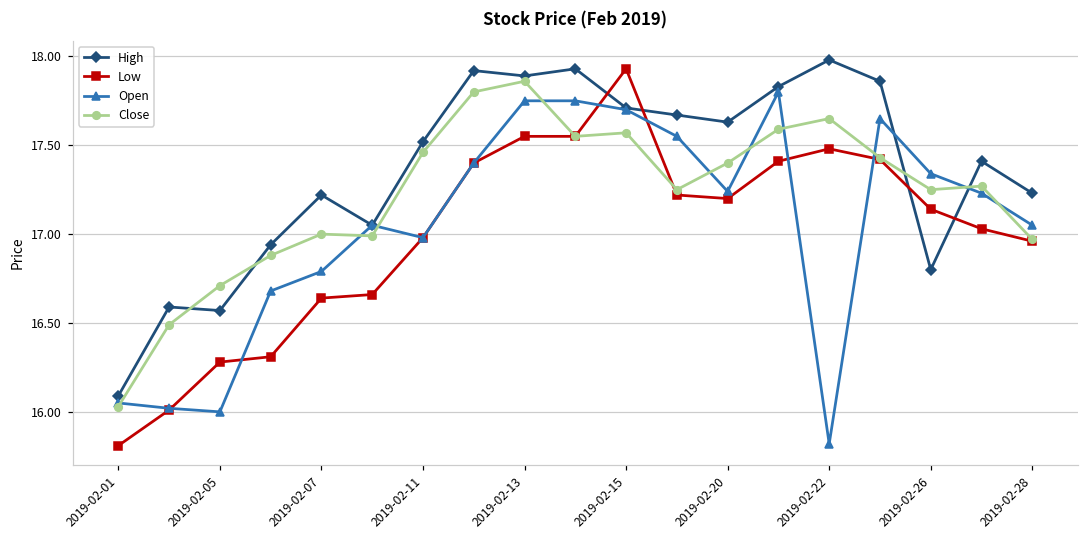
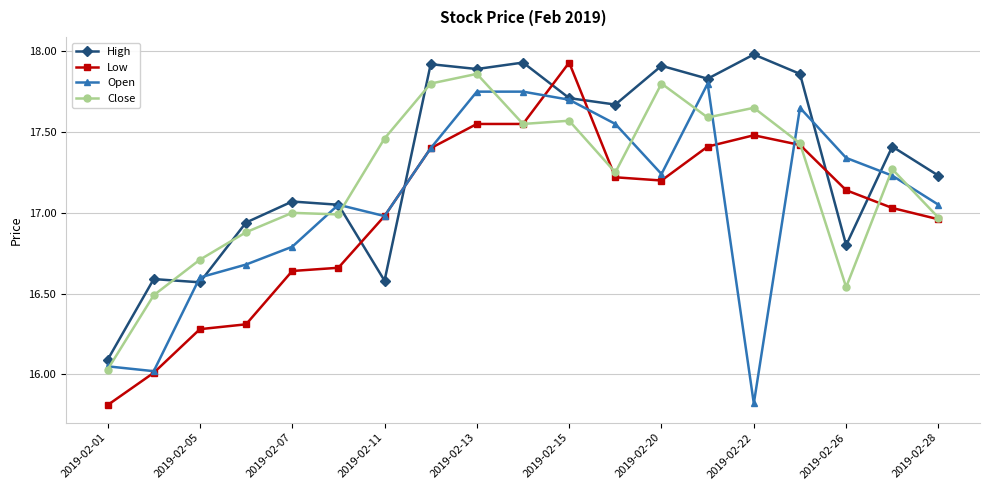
  {
    "High": {
      "2019-02-01": 16.09,
      "2019-02-05": 16.57,
-     "2019-02-07": 17.22,
-     "2019-02-11": 17.52,
+     "2019-02-07": 17.07,
+     "2019-02-11": 16.58,
      "2019-02-13": 17.89,
-     "2019-02-20": 17.63,
+     "2019-02-20": 17.91,
      "2019-02-22": 17.98,
      "2019-02-26": 16.80,
      "2019-02-28": 17.23
    },
    "Low": {
      "2019-02-01": 15.81,
      "2019-02-05": 16.28,
      "2019-02-07": 16.64,
      "2019-02-13": 17.55,
      "2019-02-15": 17.93,
      "2019-02-20": 17.20,
      "2019-02-22": 17.48,
      "2019-02-26": 17.14
    },
    "Open": {
      "2019-02-01": 16.05,
-     "2019-02-05": 16.0,
+     "2019-02-05": 16.6,
      "2019-02-07": 16.8,
      "2019-02-13": 17.75,
      "2019-02-20": 17.24,
      "2019-02-22": 15.82,
      "2019-02-26": 17.34,
      "2019-02-28": 17.05
    },
    "Close": {
      "2019-02-01": 16.03,
      "2019-02-05": 16.71,
      "2019-02-07": 17.00,
      "2019-02-11": 17.46,
      "2019-02-13": 17.86,
      "2019-02-15": 17.57,
-     "2019-02-20": 17.4,
+     "2019-02-20": 17.8,
      "2019-02-22": 17.65,
-     "2019-02-26": 17.25
+     "2019-02-26": 16.54
    }
  }
